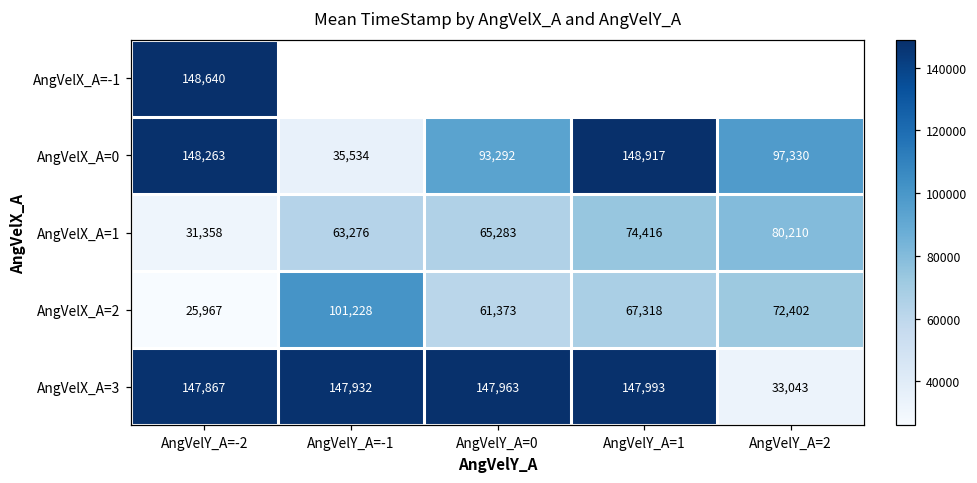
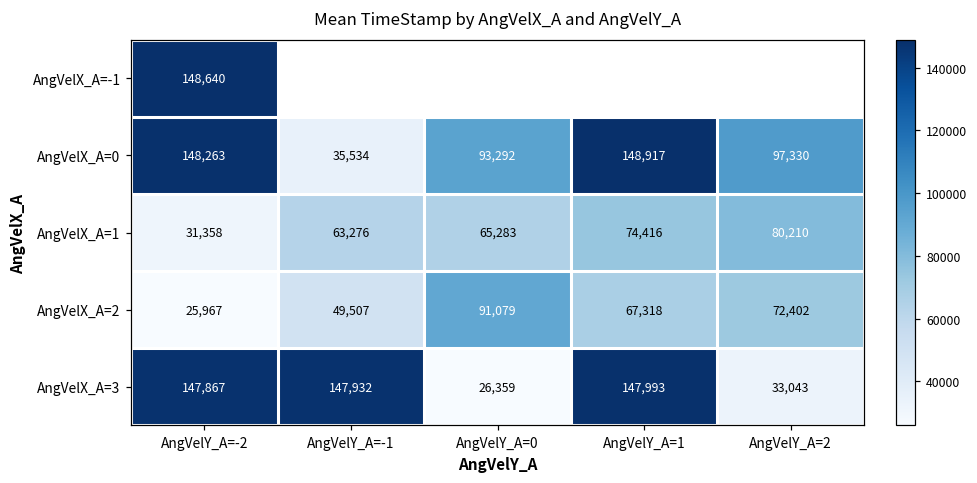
  {
    "AngVelX_A=-1": {
      "AngVelY_A=-2": "148,640"
    },
    "AngVelX_A=0": {
      "AngVelY_A=-2": "148,263",
      "AngVelY_A=-1": "35,534",
      "AngVelY_A=0": "93,292",
      "AngVelY_A=1": "148,917",
      "AngVelY_A=2": "97,330"
    },
    "AngVelX_A=1": {
      "AngVelY_A=-2": "31,358",
      "AngVelY_A=-1": "63,276",
      "AngVelY_A=0": "65,283",
      "AngVelY_A=1": "74,416",
      "AngVelY_A=2": "80,210"
    },
    "AngVelX_A=2": {
      "AngVelY_A=-2": "25,967",
-     "AngVelY_A=-1": "101,228",
-     "AngVelY_A=0": "61,373",
+     "AngVelY_A=-1": "49,507",
+     "AngVelY_A=0": "91,079",
      "AngVelY_A=1": "67,318",
      "AngVelY_A=2": "72,402"
    },
    "AngVelX_A=3": {
      "AngVelY_A=-2": "147,867",
      "AngVelY_A=-1": "147,932",
-     "AngVelY_A=0": "147,963",
+     "AngVelY_A=0": "26,359",
      "AngVelY_A=1": "147,993",
      "AngVelY_A=2": "33,043"
    }
  }
